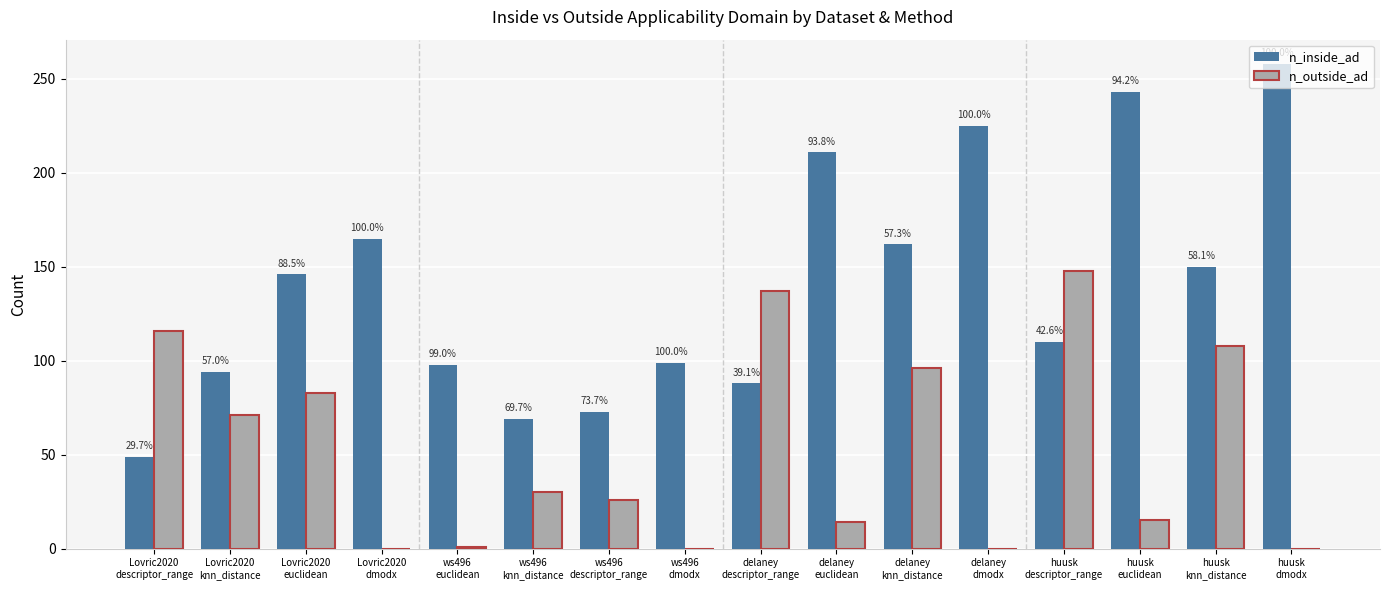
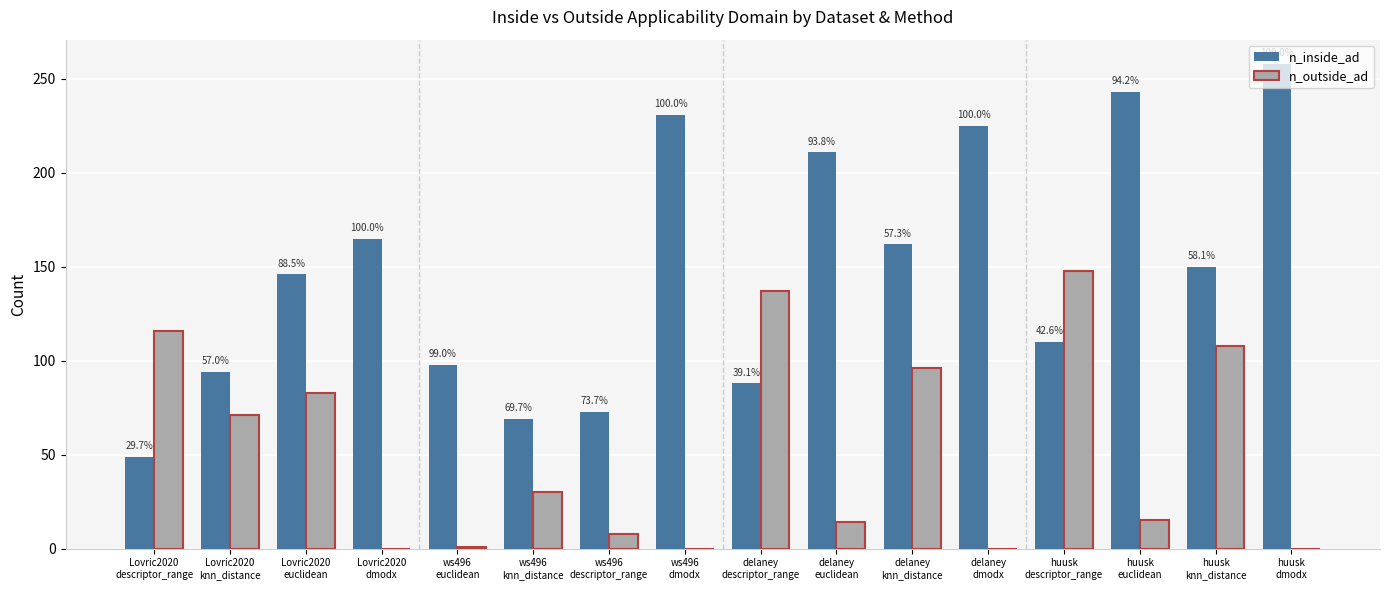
  {
    "n_inside_ad": {
-     "ws496 dmodx": 99
+     "ws496 dmodx": 231
    },
    "n_outside_ad": {
      "Lovric2020 descriptor_range": 116,
      "Lovric2020 knn_distance": 71,
      "Lovric2020 euclidean": 83,
      "Lovric2020 dmodx": 0,
      "ws496 knn_distance": 30,
-     "ws496 descriptor_range": 26,
+     "ws496 descriptor_range": 8,
      "ws496 dmodx": 0,
      "delaney descriptor_range": 137,
      "delaney euclidean": 14,
      "delaney knn_distance": 96,
      "delaney dmodx": 0,
      "huusk descriptor_range": 148,
      "huusk euclidean": 15,
      "huusk knn_distance": 108,
      "huusk dmodx": 0
    }
  }
